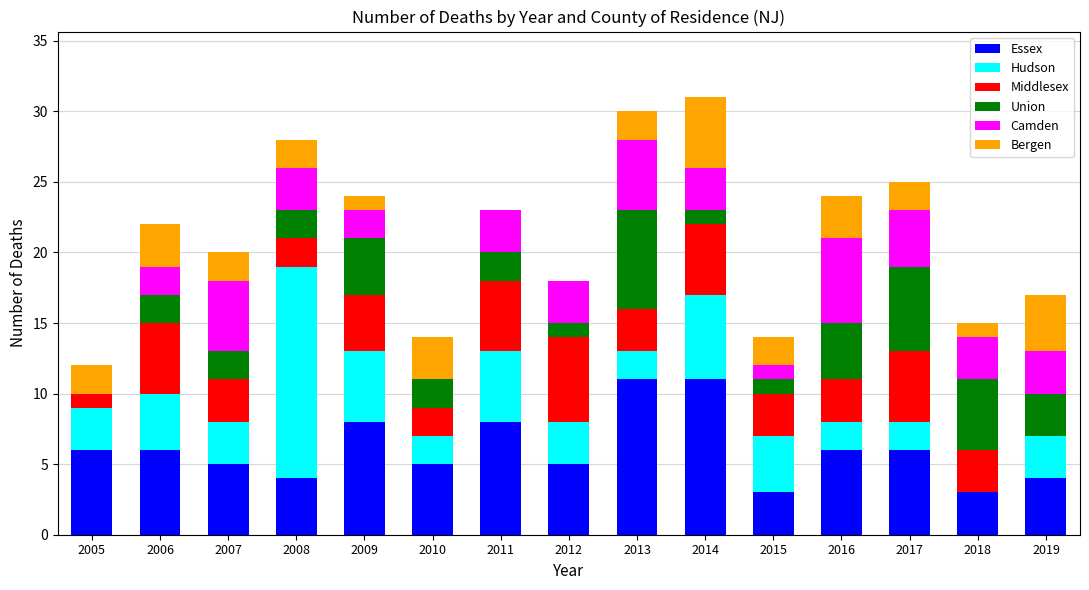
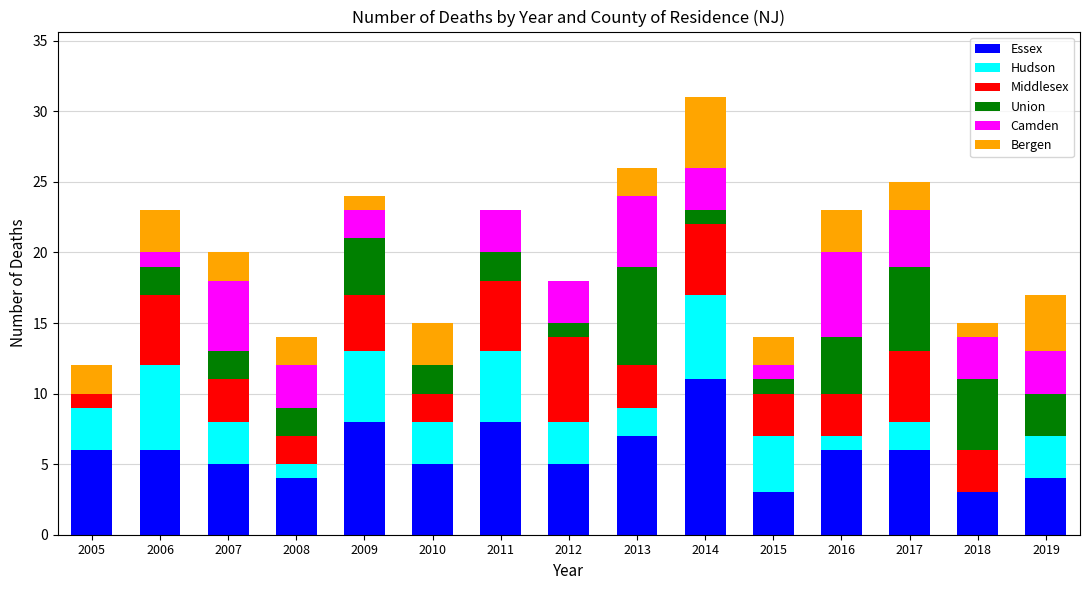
  {
    "Essex": {
      "2005": 6,
      "2006": 6,
      "2007": 5,
      "2008": 4,
      "2009": 8,
      "2010": 5,
      "2011": 8,
      "2012": 5,
-     "2013": 11,
+     "2013": 7,
      "2014": 11,
      "2015": 3,
      "2016": 6,
      "2017": 6,
      "2018": 3,
      "2019": 4
    },
    "Hudson": {
      "2005": 3,
-     "2006": 4,
+     "2006": 6,
      "2007": 3,
-     "2008": 15,
+     "2008": 1,
      "2009": 5,
-     "2010": 2,
+     "2010": 3,
      "2011": 5,
      "2012": 3,
      "2013": 2,
      "2014": 6,
      "2015": 4,
-     "2016": 2,
+     "2016": 1,
      "2017": 2,
      "2018": 0,
      "2019": 3
    },
    "Middlesex": {
      "2005": 1,
      "2006": 5,
      "2007": 3,
      "2008": 2,
      "2009": 4,
      "2010": 2,
      "2011": 5,
      "2012": 6,
      "2013": 3,
      "2014": 5,
      "2015": 3,
      "2016": 3,
      "2017": 5,
      "2018": 3,
      "2019": 0
    },
    "Union": {
      "2005": 0,
      "2006": 2,
      "2007": 2,
      "2008": 2,
      "2009": 4,
      "2010": 2,
      "2011": 2,
      "2012": 1,
      "2013": 7,
      "2014": 1,
      "2015": 1,
      "2016": 4,
      "2017": 6,
      "2018": 5,
      "2019": 3
    },
    "Camden": {
      "2005": 0,
-     "2006": 2,
+     "2006": 1,
      "2007": 5,
      "2008": 3,
      "2009": 2,
      "2010": 0,
      "2011": 3,
      "2012": 3,
      "2013": 5,
      "2014": 3,
      "2015": 1,
      "2016": 6,
      "2017": 4,
      "2018": 3,
      "2019": 3
    },
    "Bergen": {
      "2005": 2,
      "2006": 3,
      "2007": 2,
      "2008": 2,
      "2009": 1,
      "2010": 3,
      "2011": 0,
      "2012": 0,
      "2013": 2,
      "2014": 5,
      "2015": 2,
      "2016": 3,
      "2017": 2,
      "2018": 1,
      "2019": 4
    }
  }
